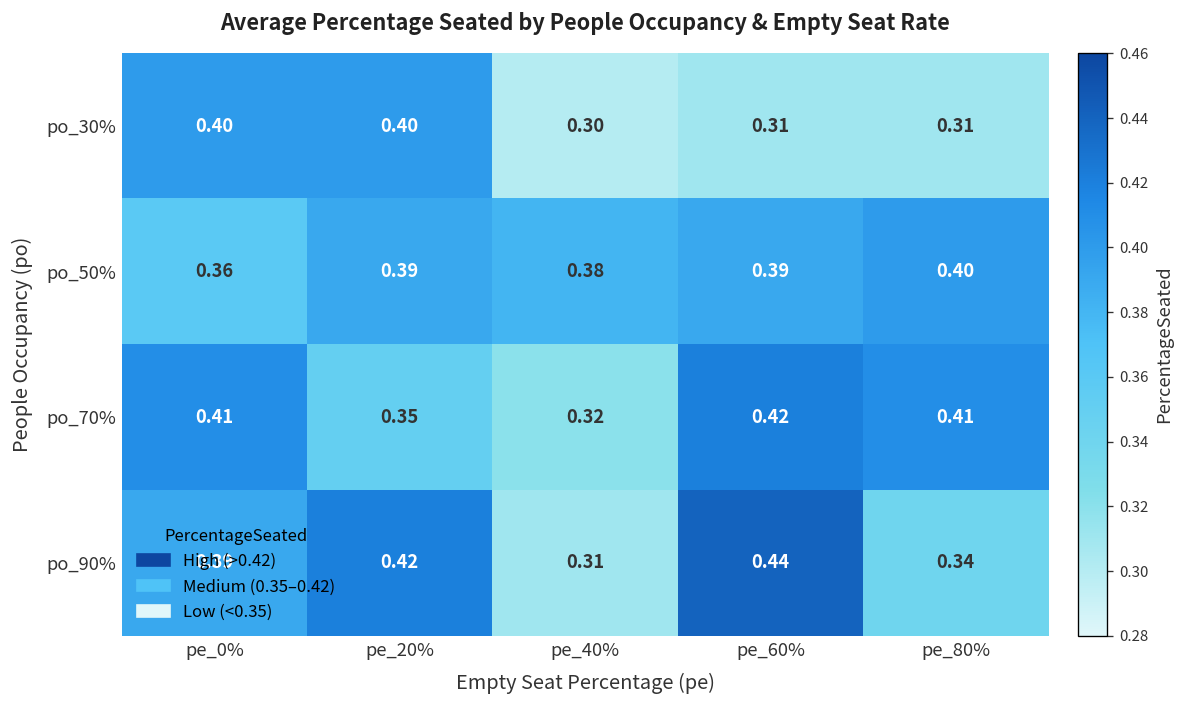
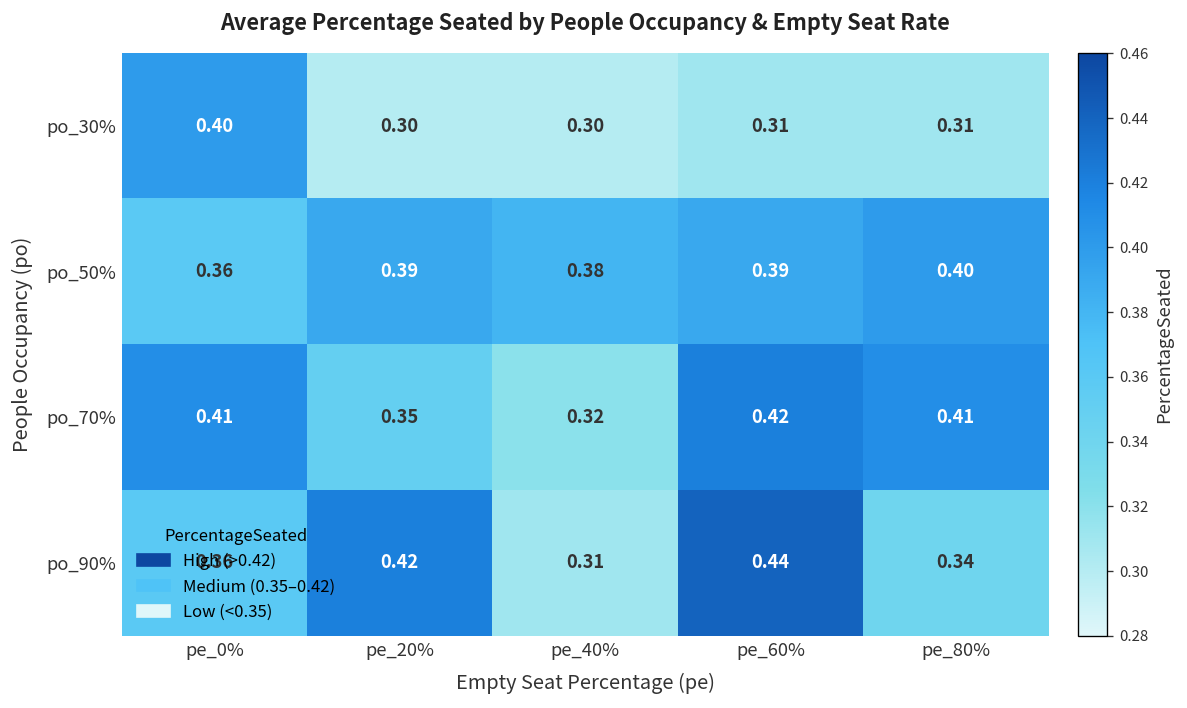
  {
    "po_30%": {
      "pe_0%": 0.40,
-     "pe_20%": 0.40,
+     "pe_20%": 0.30,
      "pe_40%": 0.30,
      "pe_60%": 0.31,
      "pe_80%": 0.31
    },
    "po_50%": {
      "pe_0%": 0.36,
      "pe_20%": 0.39,
      "pe_40%": 0.38,
      "pe_60%": 0.39,
      "pe_80%": 0.40
    },
    "po_70%": {
      "pe_0%": 0.41,
      "pe_20%": 0.35,
      "pe_40%": 0.32,
      "pe_60%": 0.42,
      "pe_80%": 0.41
    },
    "po_90%": {
-     "pe_0%": 0.39,
+     "pe_0%": 0.36,
      "pe_20%": 0.42,
      "pe_40%": 0.31,
      "pe_60%": 0.44,
      "pe_80%": 0.34
    }
  }
